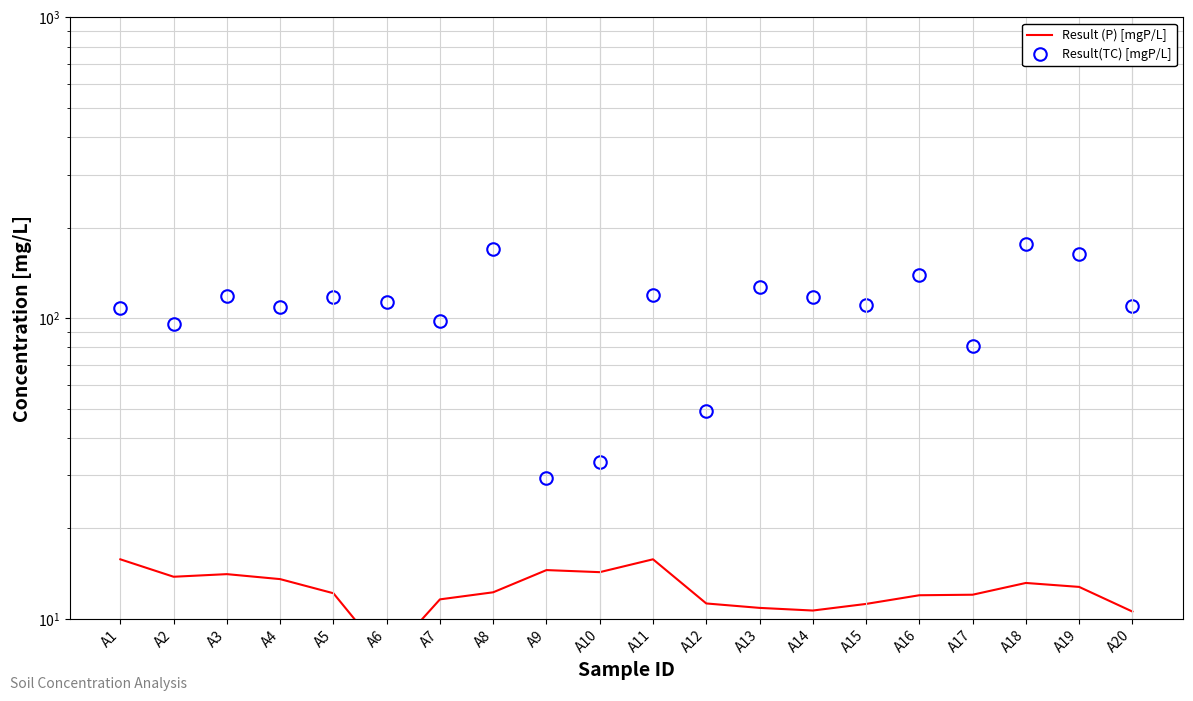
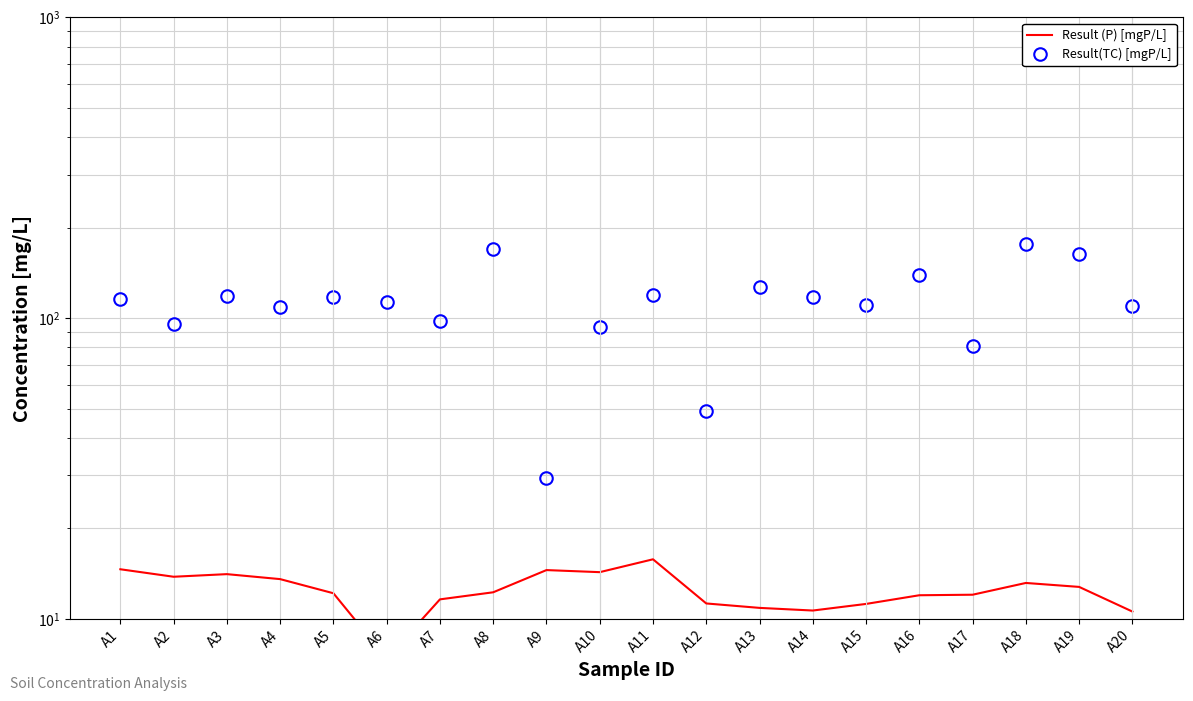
  {
    "Result (P) [mgP/L]": {
-     "A1": 16,
+     "A1": 15,
      "A2": 14,
      "A3": 14,
      "A4": 14,
      "A5": 12,
      "A7": 11.6,
      "A8": 12.3,
      "A9": 15,
      "A10": 14,
      "A11": 16,
      "A12": 11.3,
      "A13": 11,
      "A14": 10.7,
      "A15": 11,
      "A16": 12,
      "A17": 12,
      "A18": 13,
      "A19": 13,
      "A20": 10.6
    },
    "Result(TC) [mgP/L]": {
-     "A1": 108,
+     "A1": 116,
      "A2": 95,
      "A3": 119,
      "A4": 109,
      "A5": 118,
      "A6": 113,
      "A7": 98,
      "A8": 170,
      "A9": 29,
-     "A10": 33,
+     "A10": 93,
      "A11": 120,
      "A12": 49,
      "A13": 127,
      "A14": 117,
      "A15": 110,
      "A16": 140,
      "A17": 81,
      "A18": 180,
      "A19": 160,
      "A20": 109
    }
  }
